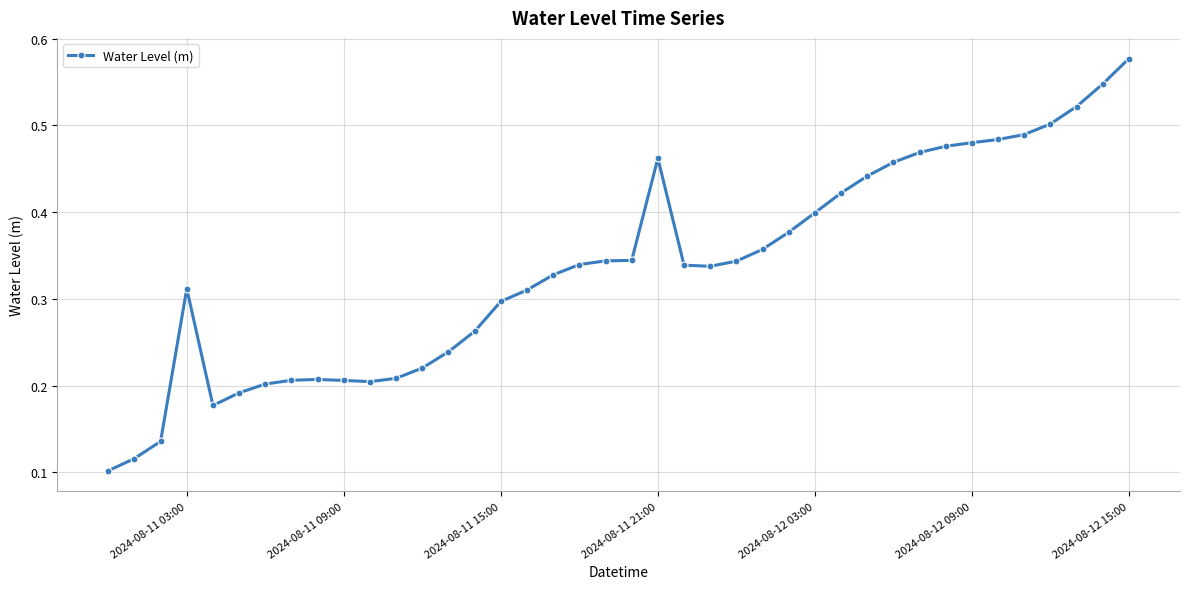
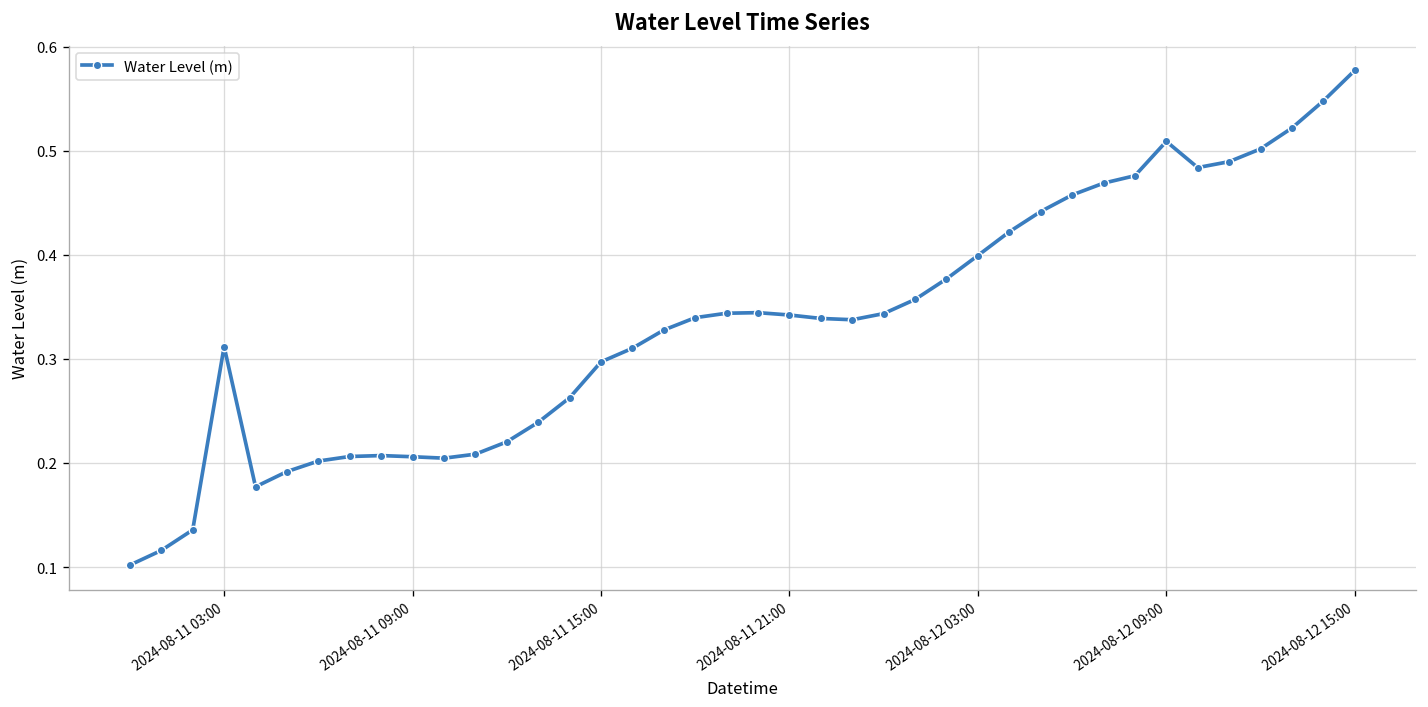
  {
    "2024-08-11 03:00": 0.31,
    "2024-08-11 09:00": 0.21,
    "2024-08-11 15:00": 0.30,
-   "2024-08-11 21:00": 0.46,
+   "2024-08-11 21:00": 0.34,
    "2024-08-12 03:00": 0.40,
-   "2024-08-12 09:00": 0.48,
+   "2024-08-12 09:00": 0.51,
    "2024-08-12 15:00": 0.58
  }
